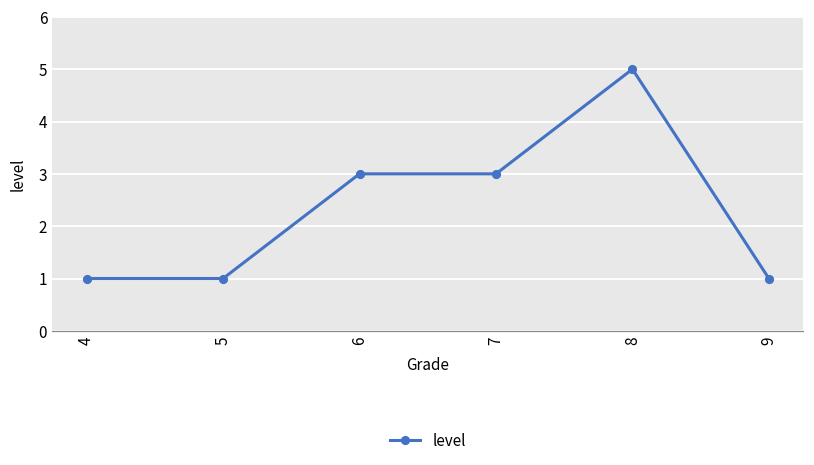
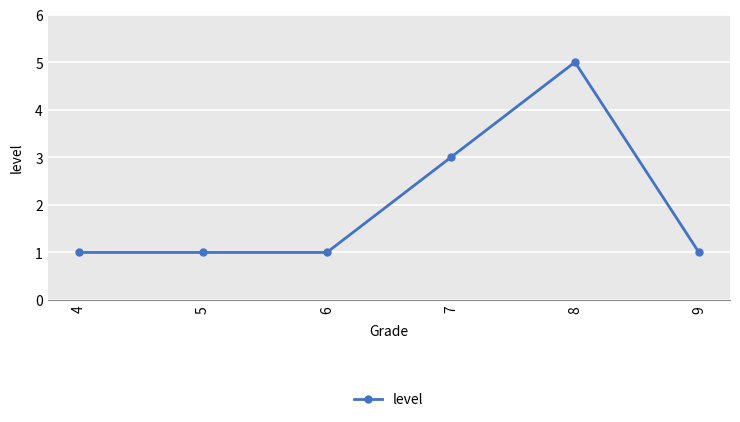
  {
    "4": 1,
    "5": 1,
-   "6": 3,
+   "6": 1,
    "7": 3,
    "8": 5,
    "9": 1
  }
